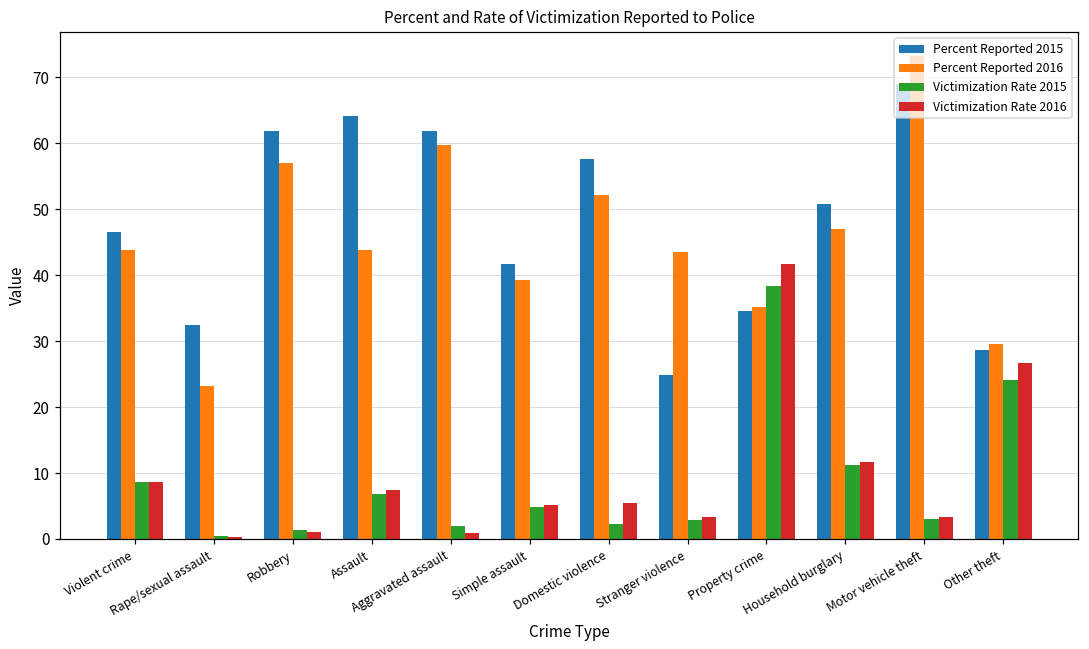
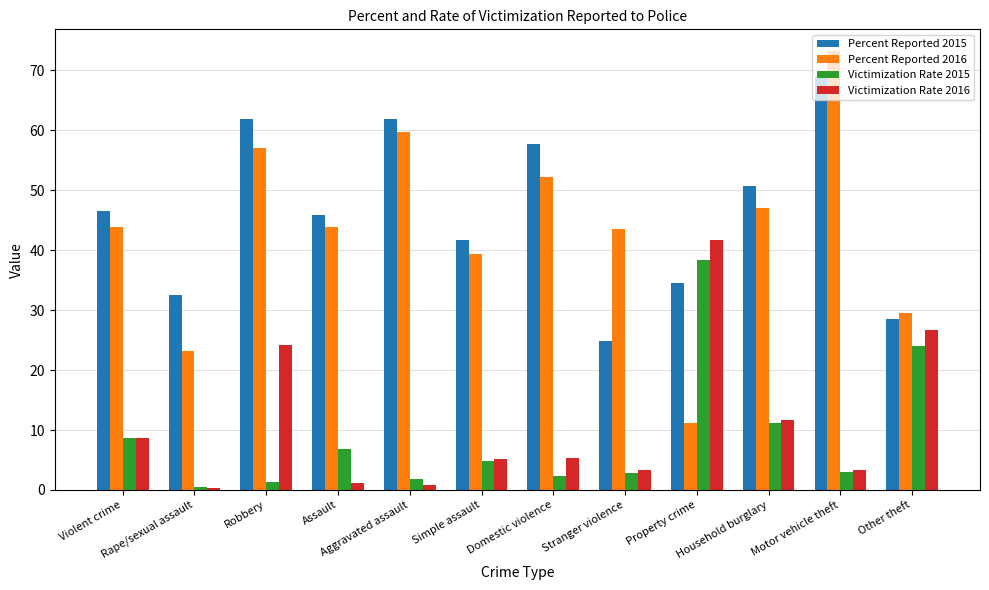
  {
    "Percent Reported 2015": {
      "Violent crime": 47,
      "Rape/sexual assault": 33,
      "Robbery": 62,
-     "Assault": 64,
+     "Assault": 46,
      "Aggravated assault": 62,
      "Simple assault": 42,
      "Domestic violence": 58,
      "Stranger violence": 25,
      "Property crime": 35,
      "Household burglary": 51,
      "Other theft": 29
    },
    "Percent Reported 2016": {
      "Violent crime": 44,
      "Rape/sexual assault": 23,
      "Robbery": 57,
      "Assault": 44,
      "Aggravated assault": 60,
      "Simple assault": 39,
      "Domestic violence": 52,
      "Stranger violence": 44,
-     "Property crime": 35,
+     "Property crime": 11,
      "Household burglary": 47,
      "Other theft": 30
    },
    "Victimization Rate 2015": {
      "Violent crime": 9,
      "Rape/sexual assault": 1,
      "Robbery": 1,
      "Assault": 7,
      "Aggravated assault": 2,
      "Simple assault": 5,
      "Domestic violence": 2,
      "Stranger violence": 3,
      "Property crime": 38,
      "Household burglary": 11,
      "Motor vehicle theft": 3,
      "Other theft": 24
    },
    "Victimization Rate 2016": {
      "Violent crime": 9,
-     "Robbery": 1,
-     "Assault": 7,
+     "Robbery": 24,
+     "Assault": 1,
      "Aggravated assault": 1,
      "Simple assault": 5,
      "Domestic violence": 5,
      "Stranger violence": 3,
      "Property crime": 42,
      "Household burglary": 12,
      "Motor vehicle theft": 3,
      "Other theft": 27
    }
  }
